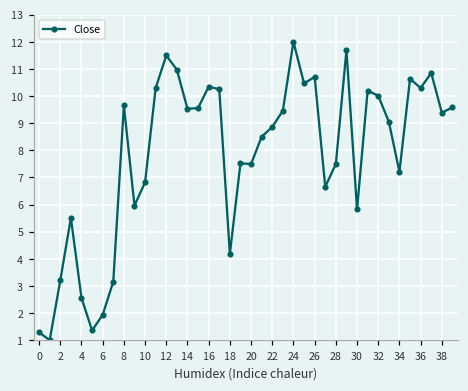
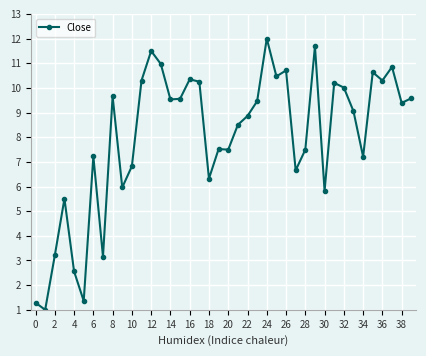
  {
    "0": 1.3,
    "2": 3.2,
    "4": 2.6,
-   "6": 1.9,
+   "6": 7.2,
    "8": 9.7,
    "10": 6.8,
    "12": 11.5,
    "14": 9.5,
    "16": 10.3,
-   "18": 4.2,
+   "18": 6.3,
    "20": 7.5,
    "22": 8.9,
    "24": 12.0,
    "26": 10.7,
    "28": 7.5,
    "30": 5.8,
    "32": 10.0,
    "34": 7.2,
    "36": 10.3,
    "38": 9.4
  }
